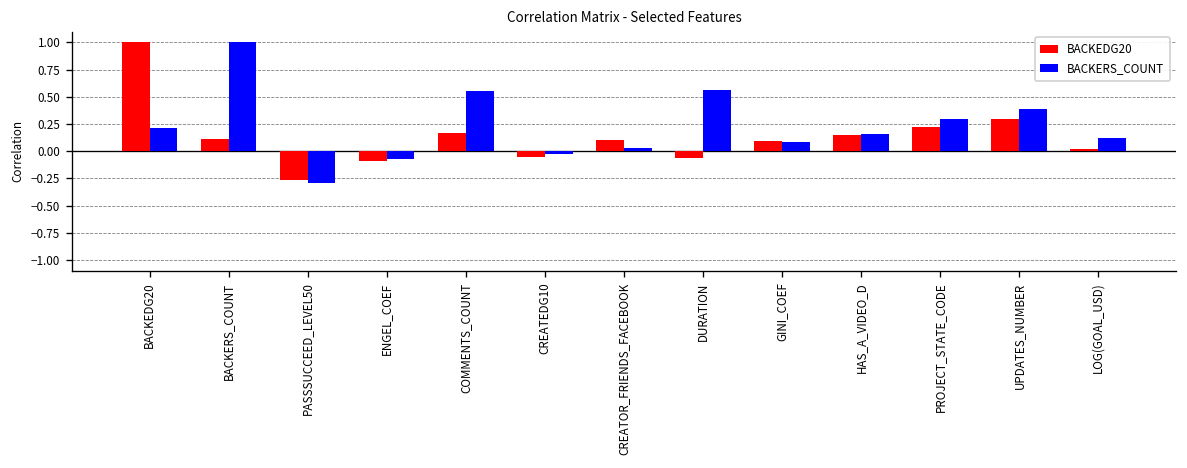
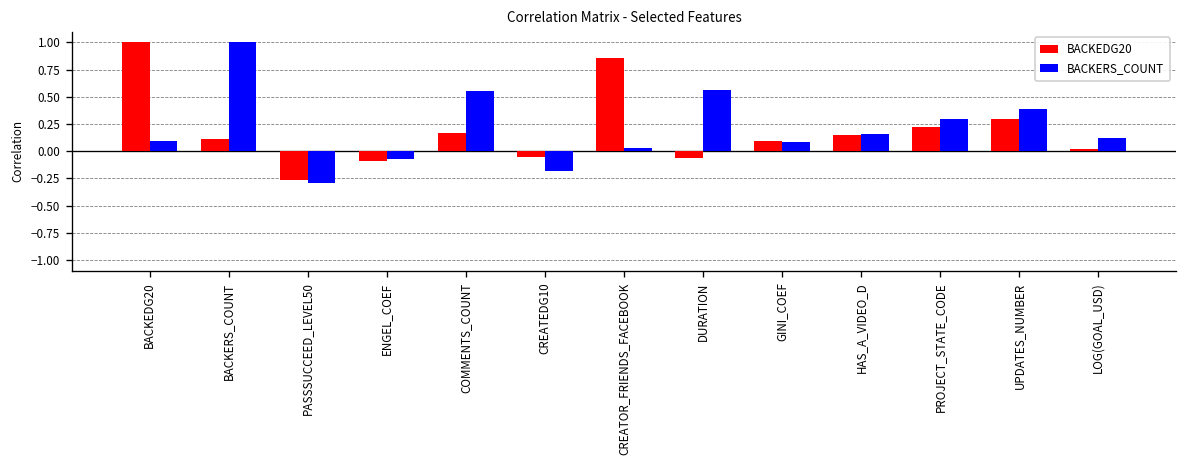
  {
    "BACKEDG20": {
      "BACKEDG20": 1.0,
      "BACKERS_COUNT": 0.1,
      "PASSSUCCEED_LEVEL50": -0.3,
      "ENGEL_COEF": -0.1,
      "COMMENTS_COUNT": 0.2,
      "CREATEDG10": -0.1,
-     "CREATOR_FRIENDS_FACEBOOK": 0.1,
+     "CREATOR_FRIENDS_FACEBOOK": 0.9,
      "DURATION": -0.1,
      "GINI_COEF": 0.1,
      "HAS_A_VIDEO_D": 0.1,
      "PROJECT_STATE_CODE": 0.2,
      "UPDATES_NUMBER": 0.3
    },
    "BACKERS_COUNT": {
-     "BACKEDG20": 0.2,
+     "BACKEDG20": 0.1,
      "BACKERS_COUNT": 1.0,
      "PASSSUCCEED_LEVEL50": -0.3,
      "ENGEL_COEF": -0.1,
      "COMMENTS_COUNT": 0.6,
-     "CREATEDG10": 0.0,
+     "CREATEDG10": -0.2,
      "CREATOR_FRIENDS_FACEBOOK": 0.0,
      "DURATION": 0.6,
      "GINI_COEF": 0.1,
      "HAS_A_VIDEO_D": 0.2,
      "PROJECT_STATE_CODE": 0.3,
      "UPDATES_NUMBER": 0.4,
      "LOG(GOAL_USD)": 0.1
    }
  }
